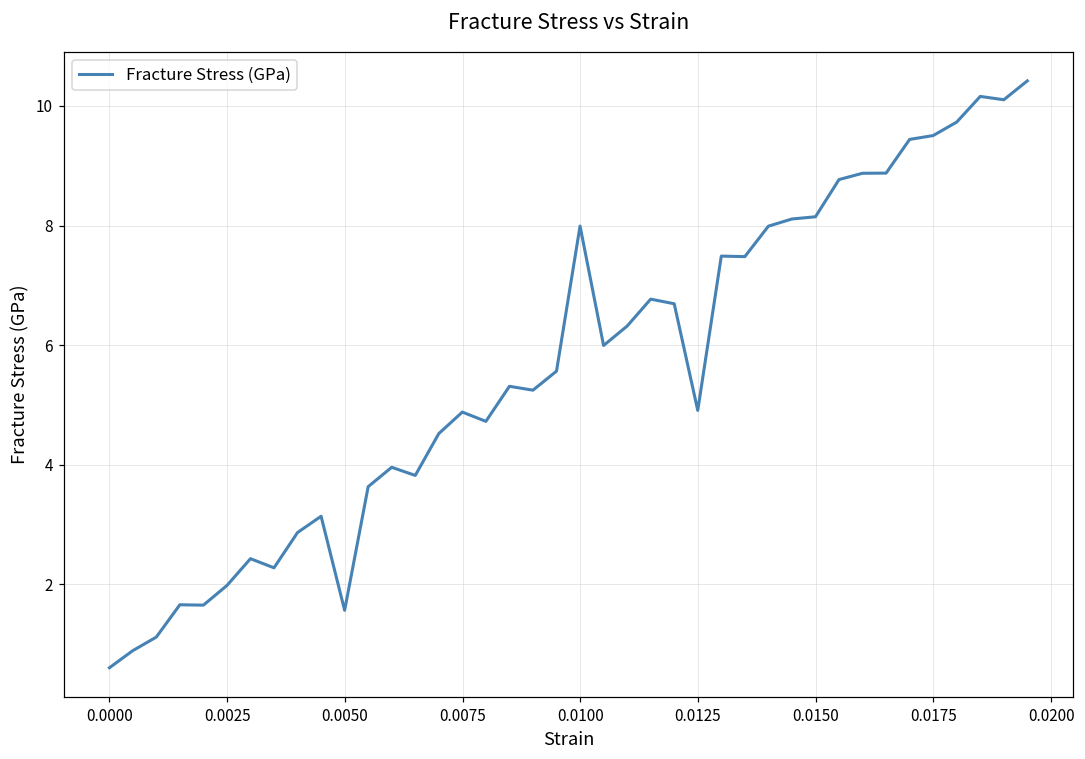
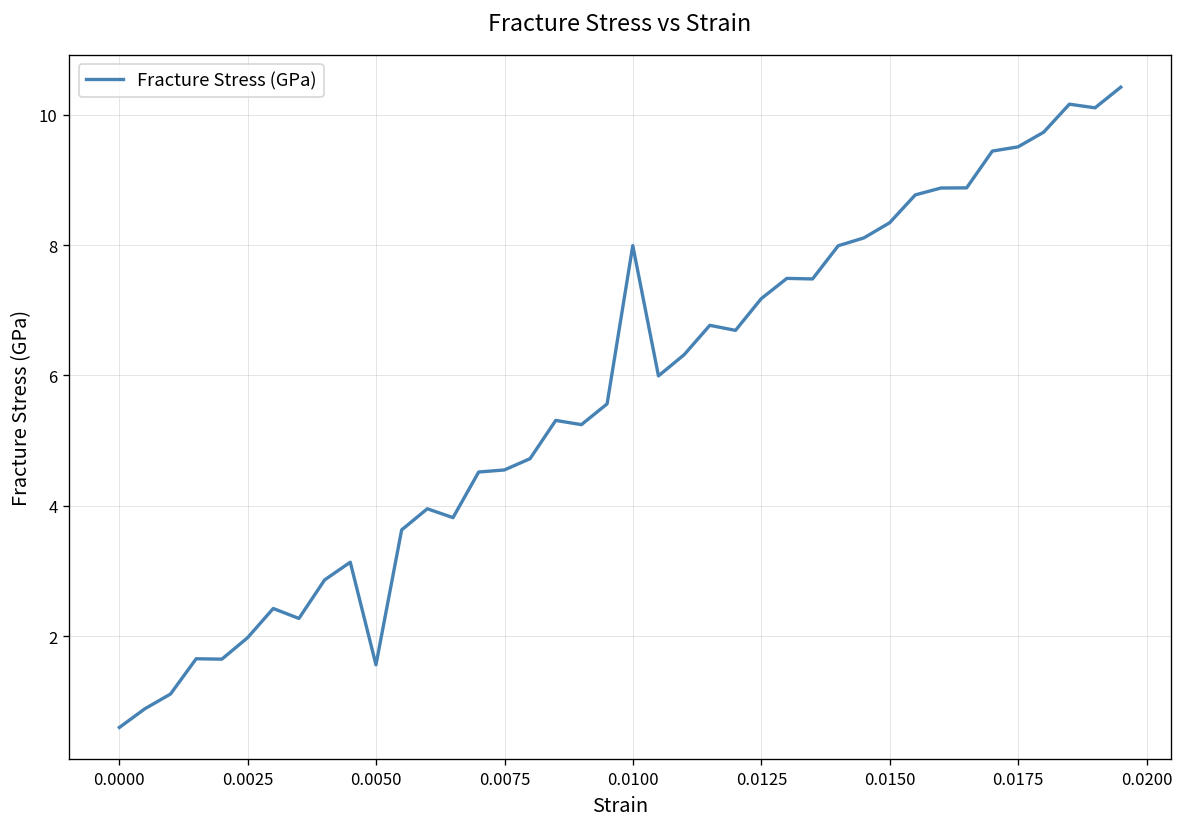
  {
    "0.0000": 0.6,
    "0.0025": 2.0,
    "0.0050": 1.6,
-   "0.0075": 4.9,
+   "0.0075": 4.6,
    "0.0100": 8.0,
-   "0.0125": 4.9,
-   "0.0150": 8.1,
+   "0.0125": 7.2,
+   "0.0150": 8.3,
    "0.0175": 9.5
  }
